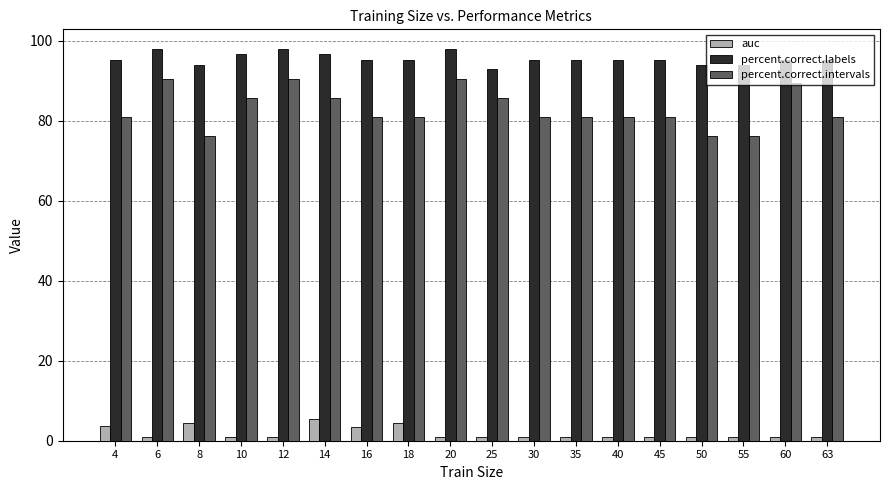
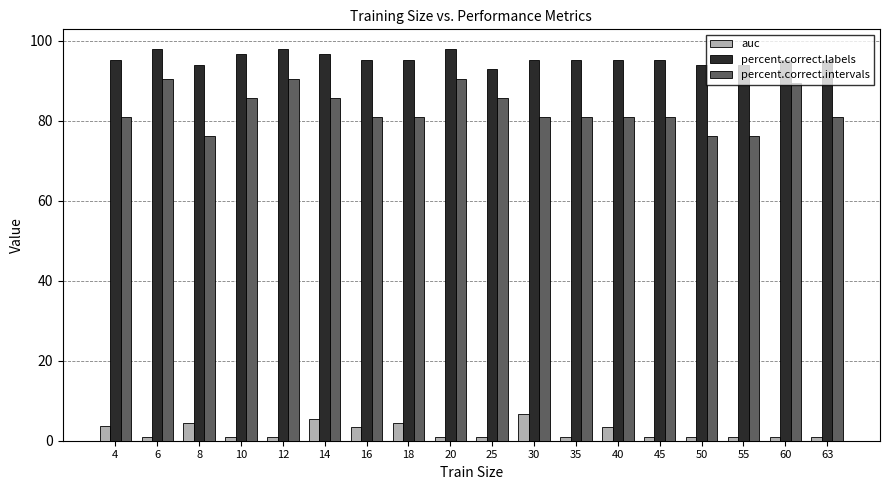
  {
    "auc": {
      "4": 4,
      "6": 1,
      "8": 4,
      "10": 1,
      "12": 1,
      "14": 5,
      "16": 3,
      "18": 4,
      "20": 1,
      "25": 1,
-     "30": 1,
+     "30": 7,
      "35": 1,
-     "40": 1,
+     "40": 3,
      "45": 1,
      "50": 1,
      "55": 1,
      "60": 1,
      "63": 1
    },
    "percent.correct.labels": {
      "4": 95,
      "6": 98,
      "8": 94,
      "10": 97,
      "12": 98,
      "14": 97,
      "16": 95,
      "18": 95,
      "20": 98,
      "25": 93,
      "30": 95,
      "35": 95,
      "40": 95,
      "45": 95,
      "50": 94
    },
    "percent.correct.intervals": {
      "4": 81,
      "6": 90,
      "8": 76,
      "10": 86,
      "12": 90,
      "14": 86,
      "16": 81,
      "18": 81,
      "20": 90,
      "25": 86,
      "30": 81,
      "35": 81,
      "40": 81,
      "45": 81,
      "50": 76,
      "55": 76,
      "63": 81
    }
  }
